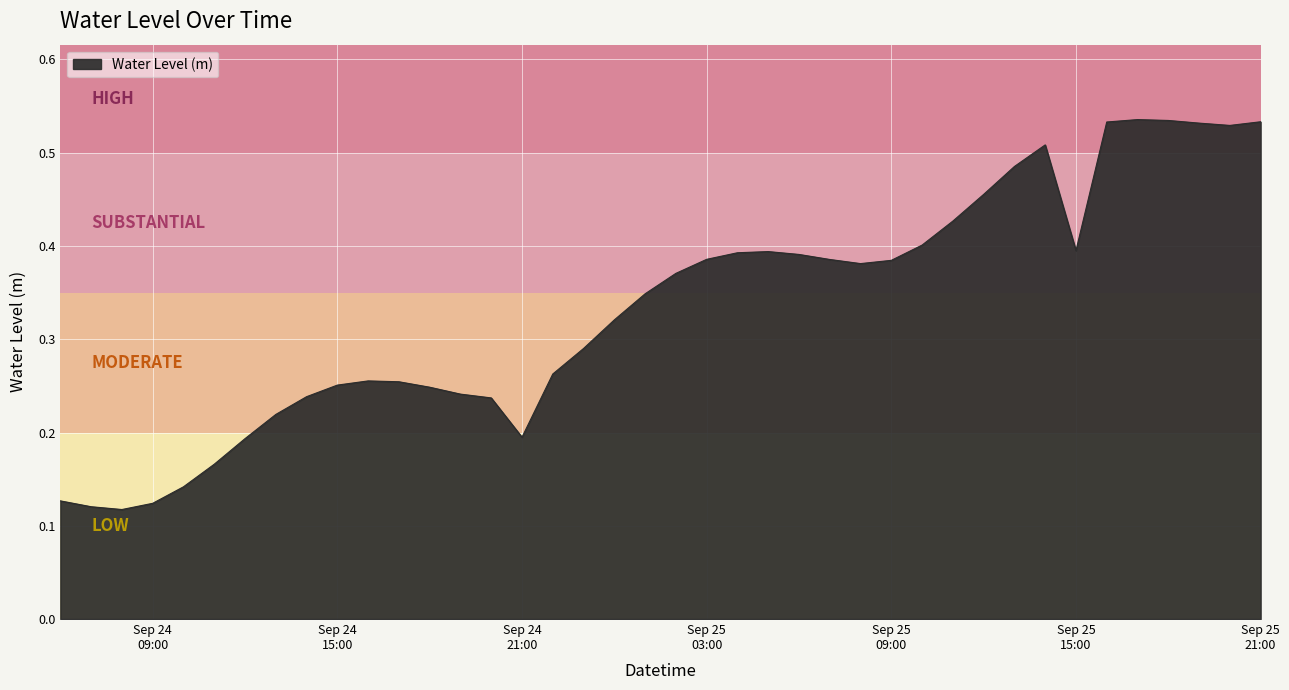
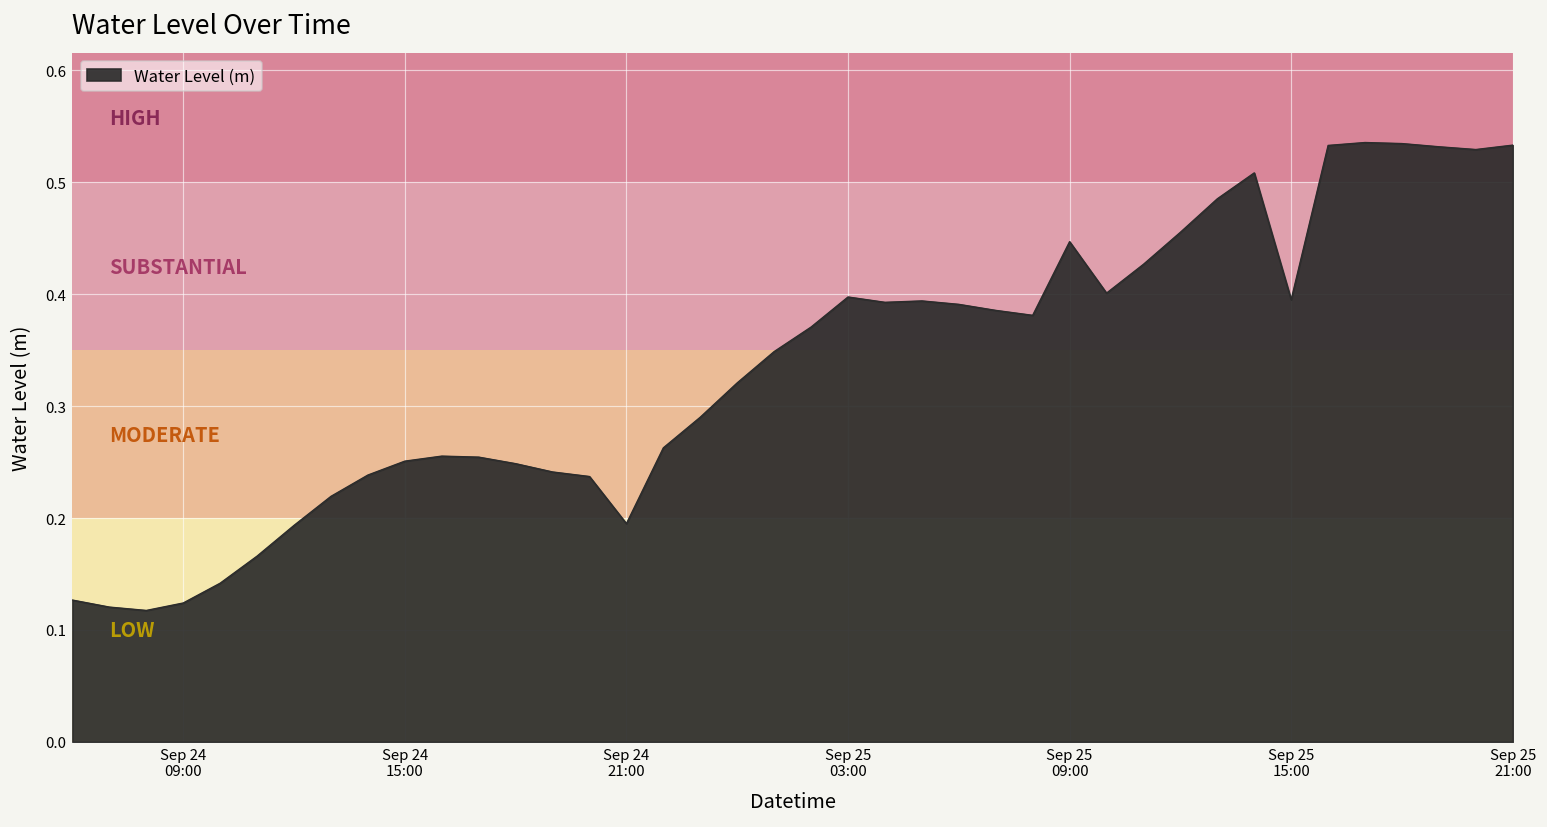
  {
    "Sep 24 09:00": 0.12,
    "Sep 24 15:00": 0.25,
    "Sep 24 21:00": 0.19,
-   "Sep 25 03:00": 0.39,
-   "Sep 25 09:00": 0.38,
+   "Sep 25 03:00": 0.40,
+   "Sep 25 09:00": 0.45,
    "Sep 25 15:00": 0.40,
    "Sep 25 21:00": 0.53
  }
